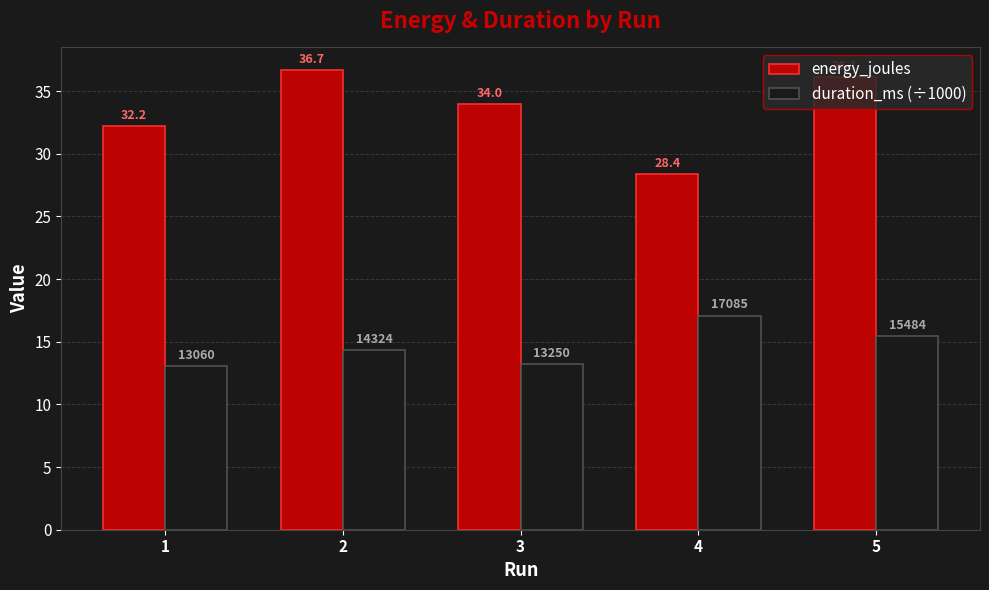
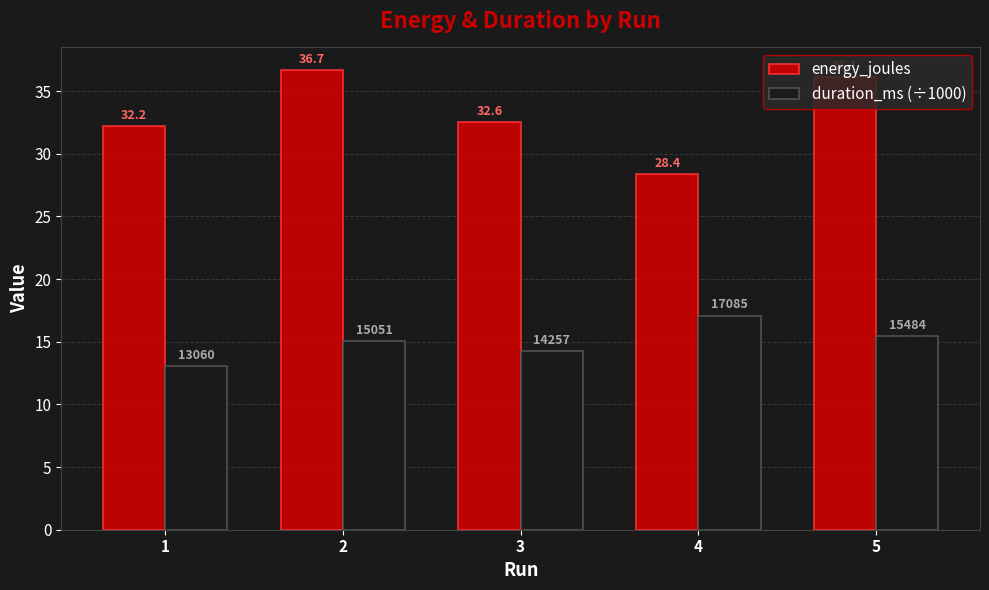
  {
    "energy_joules": {
      "1": 32.2,
      "2": 36.7,
-     "3": 34.0,
+     "3": 32.6,
      "4": 28.4
    },
    "duration_ms (÷1000)": {
-     "2": 14324,
-     "3": 13250
+     "2": 15051,
+     "3": 14257
    }
  }
